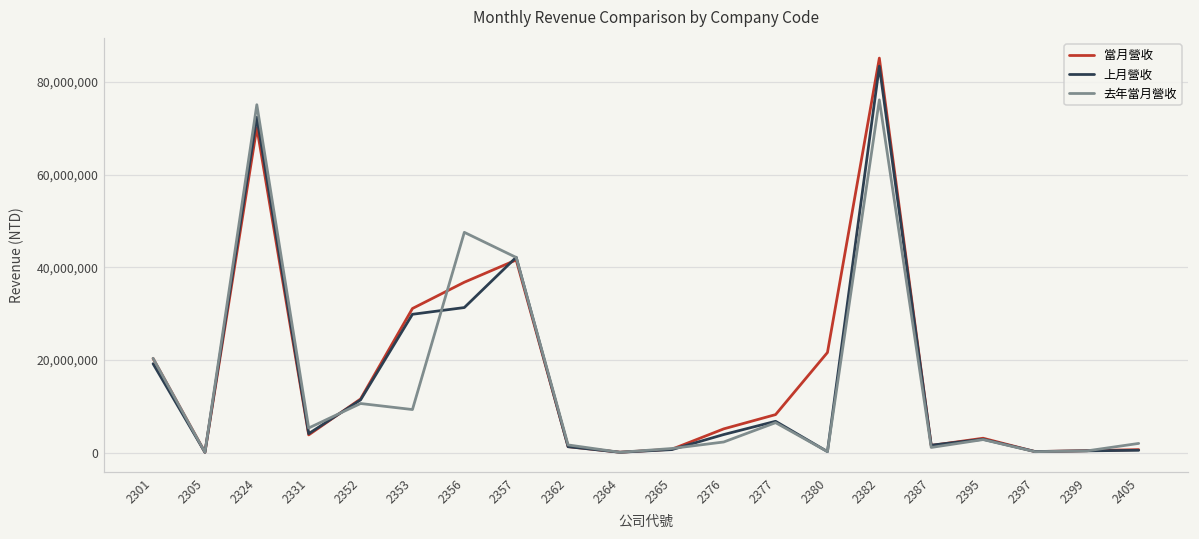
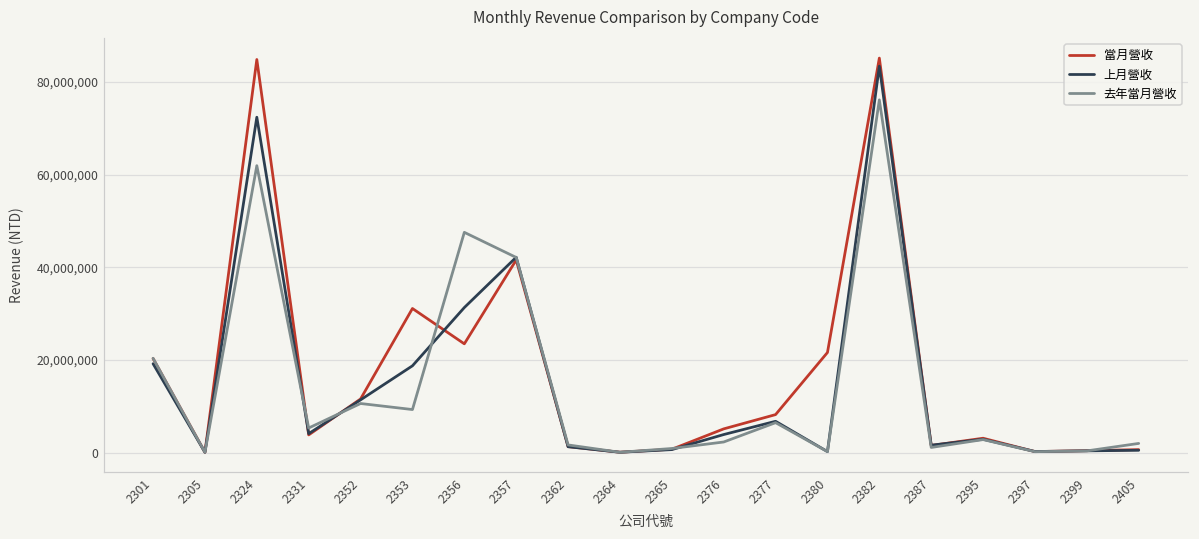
  {
    "當月營收": {
-     "2324": "70,000,000",
+     "2324": "85,000,000",
      "2353": "31,000,000",
-     "2356": "37,000,000",
+     "2356": "23,000,000",
      "2376": "5,000,000",
      "2377": "8,000,000",
      "2380": "22,000,000",
      "2382": "85,000,000"
    },
    "上月營收": {
      "2301": "19,000,000",
      "2324": "72,000,000",
-     "2353": "30,000,000",
+     "2353": "19,000,000",
      "2356": "31,000,000",
      "2376": "4,000,000",
      "2382": "83,000,000"
    },
    "去年當月營收": {
-     "2324": "75,000,000",
+     "2324": "62,000,000",
      "2331": "5,000,000",
      "2352": "11,000,000",
      "2353": "9,000,000",
      "2356": "48,000,000",
      "2376": "2,000,000",
      "2382": "76,000,000",
      "2405": "2,000,000"
    }
  }
